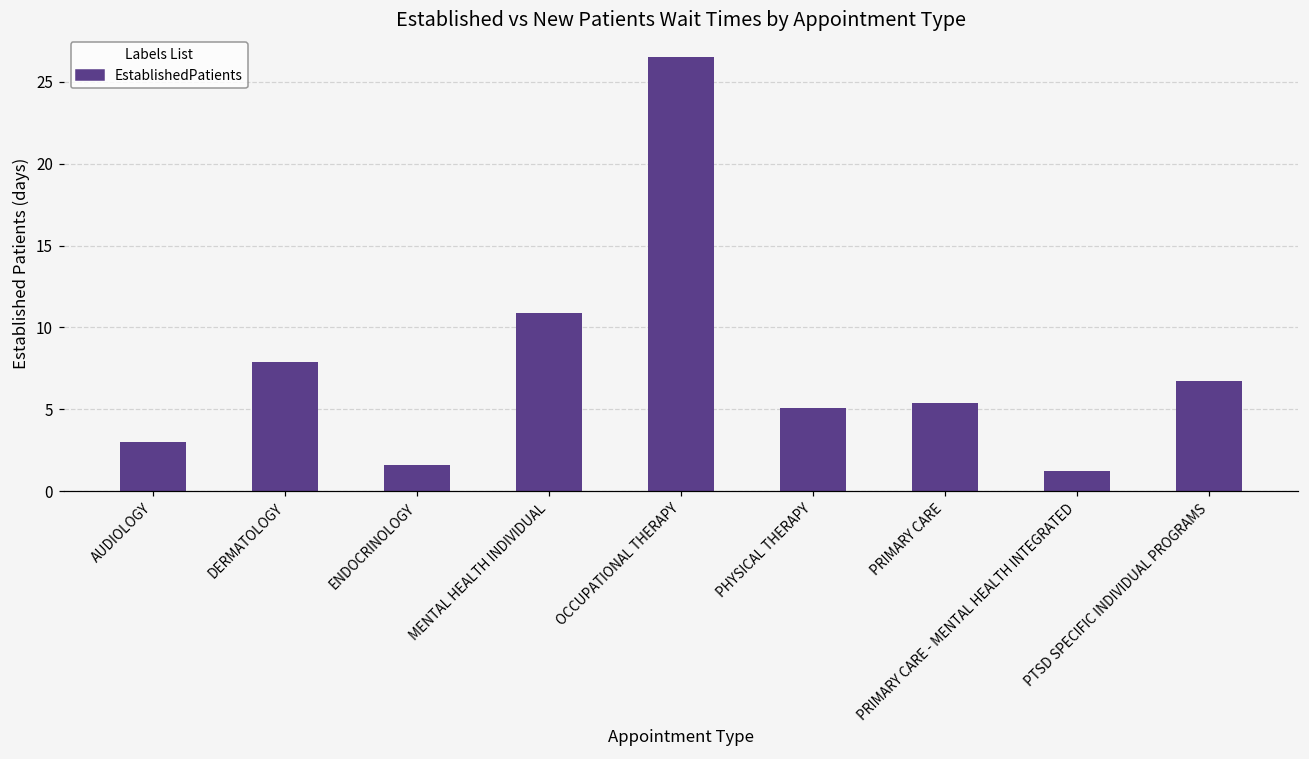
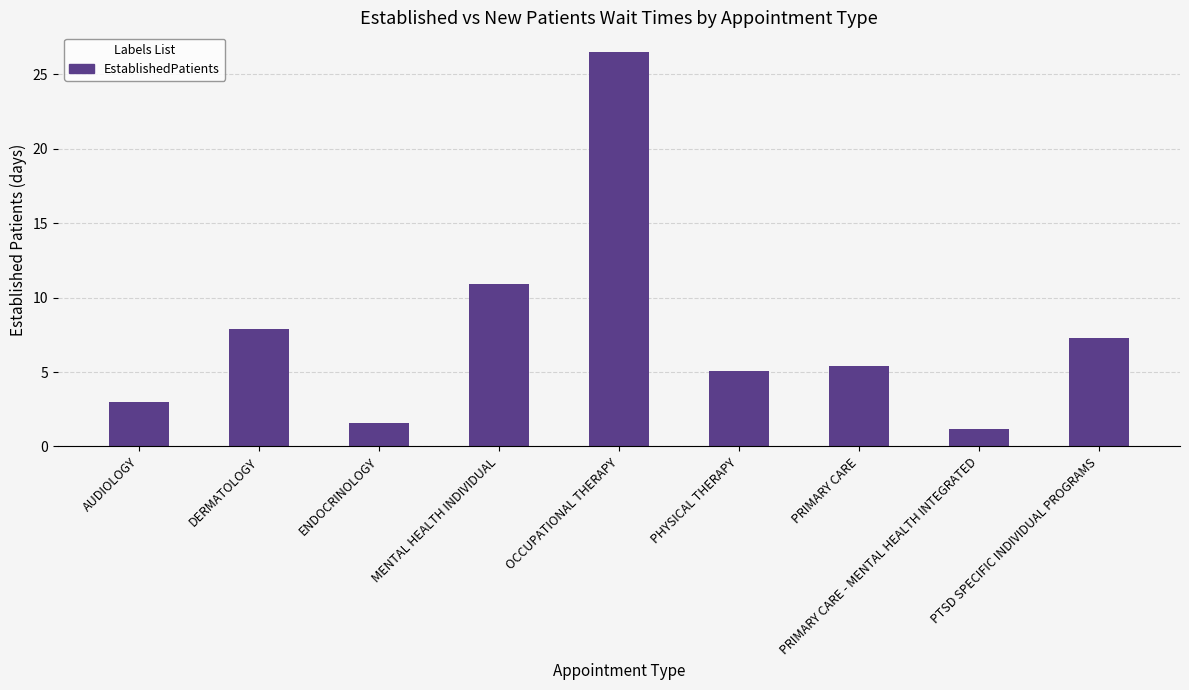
  {
    "AUDIOLOGY": 3.0,
    "DERMATOLOGY": 7.9,
    "ENDOCRINOLOGY": 1.6,
    "MENTAL HEALTH INDIVIDUAL": 10.9,
    "OCCUPATIONAL THERAPY": 26.5,
    "PHYSICAL THERAPY": 5.1,
    "PRIMARY CARE": 5.4,
    "PRIMARY CARE - MENTAL HEALTH INTEGRATED": 1.2,
-   "PTSD SPECIFIC INDIVIDUAL PROGRAMS": 6.7
+   "PTSD SPECIFIC INDIVIDUAL PROGRAMS": 7.3
  }
